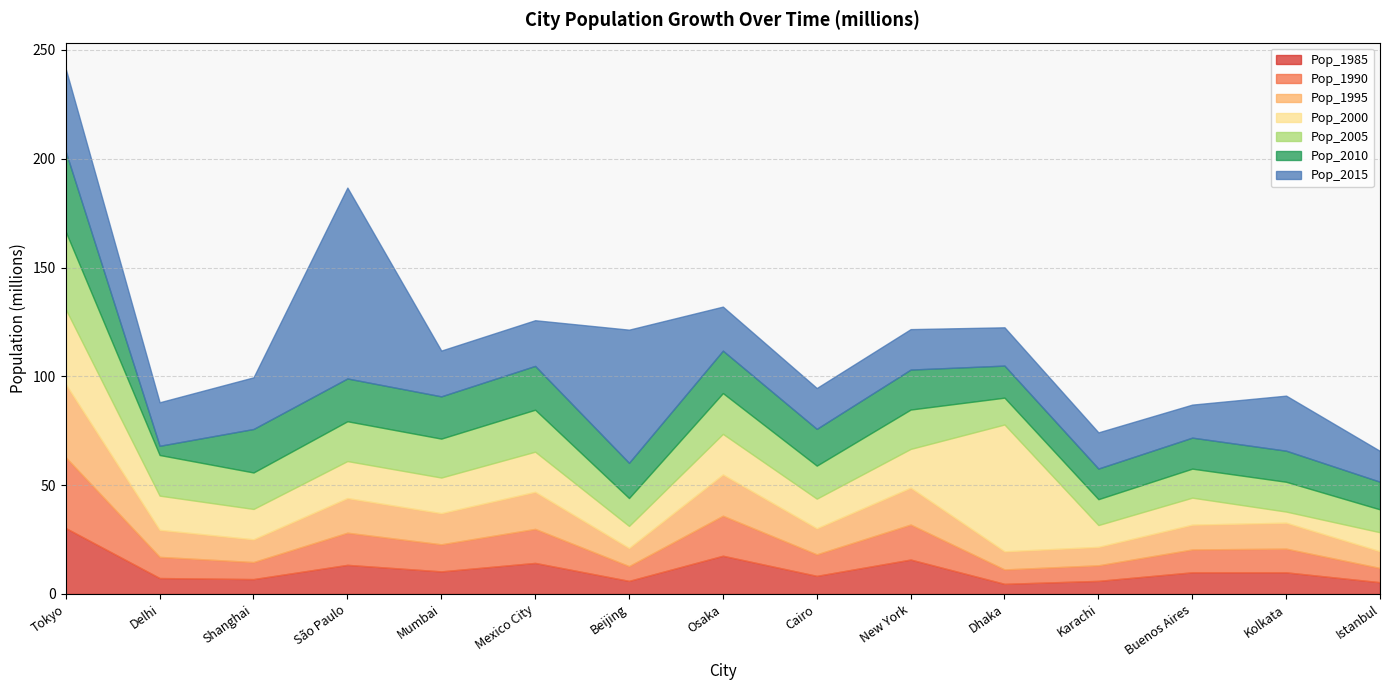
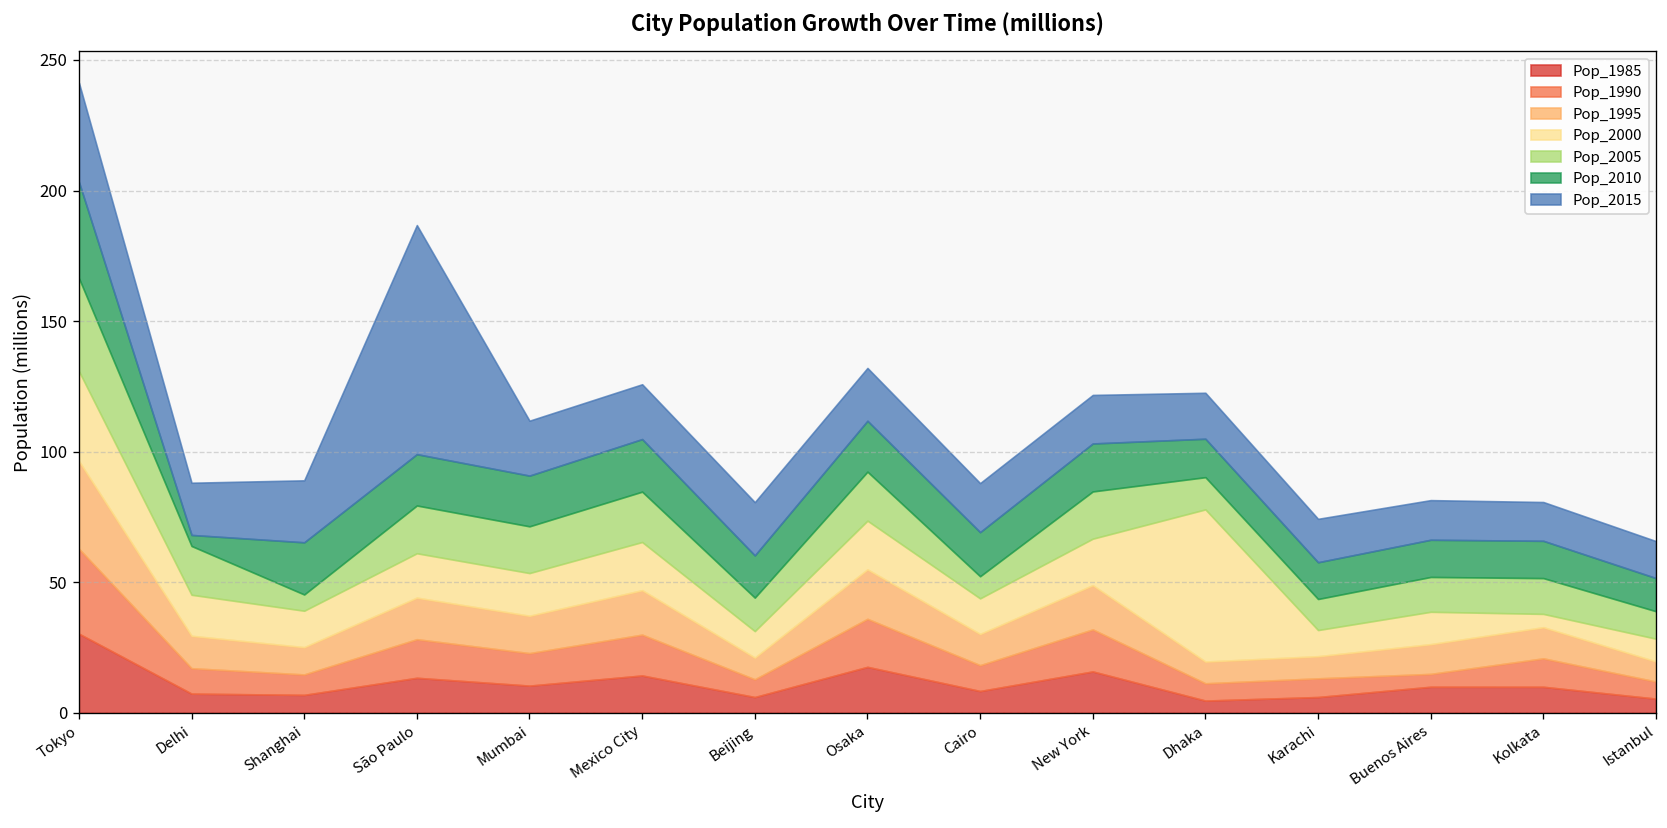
  {
    "Pop_1985": {
      "Tokyo": 30,
      "Delhi": 7,
      "Shanghai": 7,
      "São Paulo": 13,
      "Mumbai": 10,
      "Mexico City": 14,
      "Beijing": 6,
      "Osaka": 18,
      "Cairo": 8,
      "New York": 16,
      "Dhaka": 5,
      "Karachi": 6,
      "Buenos Aires": 10,
      "Kolkata": 10,
      "Istanbul": 5
    },
    "Pop_1990": {
      "Tokyo": 33,
      "Delhi": 10,
      "Shanghai": 8,
      "São Paulo": 15,
      "Mumbai": 12,
      "Mexico City": 16,
      "Beijing": 7,
      "Osaka": 18,
      "Cairo": 10,
      "New York": 16,
      "Dhaka": 7,
      "Karachi": 7,
-     "Buenos Aires": 11,
+     "Buenos Aires": 5,
      "Kolkata": 11,
      "Istanbul": 7
    },
    "Pop_1995": {
      "Tokyo": 34,
      "Delhi": 12,
      "Shanghai": 10,
      "São Paulo": 16,
      "Mumbai": 14,
      "Mexico City": 17,
      "Beijing": 8,
      "Osaka": 19,
      "Cairo": 12,
      "New York": 17,
      "Dhaka": 8,
      "Karachi": 8,
      "Buenos Aires": 11,
      "Kolkata": 12,
      "Istanbul": 8
    },
    "Pop_2000": {
      "Tokyo": 34,
      "Delhi": 16,
      "Shanghai": 14,
      "São Paulo": 17,
      "Mumbai": 16,
      "Mexico City": 18,
      "Beijing": 10,
      "Osaka": 19,
      "Cairo": 14,
      "New York": 18,
      "Dhaka": 58,
      "Karachi": 10,
      "Buenos Aires": 12,
      "Kolkata": 5,
      "Istanbul": 9
    },
    "Pop_2005": {
      "Tokyo": 36,
      "Delhi": 19,
-     "Shanghai": 17,
+     "Shanghai": 6,
      "São Paulo": 18,
      "Mumbai": 18,
      "Mexico City": 19,
      "Beijing": 13,
      "Osaka": 19,
-     "Cairo": 15,
+     "Cairo": 8,
      "New York": 18,
      "Dhaka": 12,
      "Karachi": 12,
      "Buenos Aires": 13,
      "Kolkata": 14,
      "Istanbul": 11
    },
    "Pop_2010": {
      "Tokyo": 37,
      "Delhi": 4,
      "Shanghai": 20,
      "São Paulo": 20,
      "Mumbai": 19,
      "Mexico City": 20,
      "Beijing": 16,
      "Osaka": 19,
      "Cairo": 17,
      "New York": 18,
      "Dhaka": 15,
      "Karachi": 14,
      "Buenos Aires": 14,
      "Kolkata": 14,
      "Istanbul": 13
    },
    "Pop_2015": {
      "Tokyo": 38,
      "Delhi": 20,
      "Shanghai": 24,
      "São Paulo": 88,
      "Mumbai": 21,
      "Mexico City": 21,
-     "Beijing": 61,
+     "Beijing": 20,
      "Osaka": 20,
      "Cairo": 19,
      "New York": 19,
      "Dhaka": 18,
      "Karachi": 17,
      "Buenos Aires": 15,
-     "Kolkata": 25,
+     "Kolkata": 15,
      "Istanbul": 14
    }
  }
